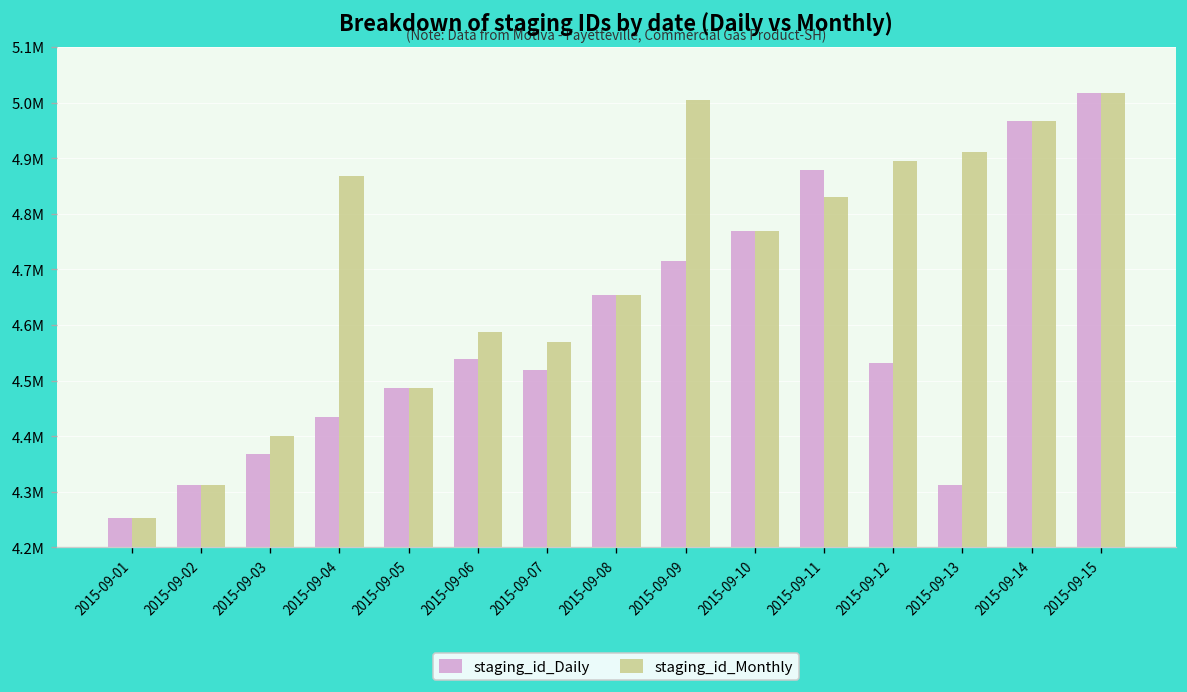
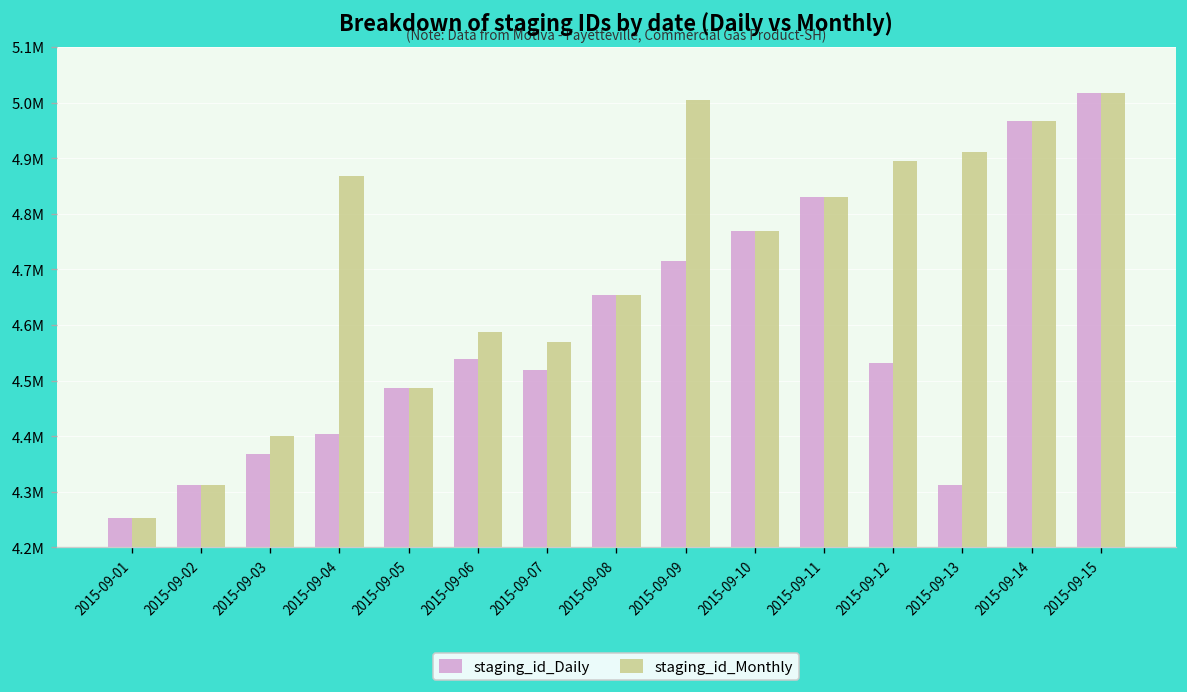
  {
    "staging_id_Daily": {
      "2015-09-01": 4250000,
      "2015-09-02": 4310000,
      "2015-09-03": 4370000,
-     "2015-09-04": 4430000,
+     "2015-09-04": 4400000,
      "2015-09-05": 4490000,
      "2015-09-06": 4540000,
      "2015-09-07": 4520000,
      "2015-09-08": 4650000,
      "2015-09-09": 4720000,
      "2015-09-10": 4770000,
-     "2015-09-11": 4880000,
+     "2015-09-11": 4830000,
      "2015-09-12": 4530000,
      "2015-09-13": 4310000,
      "2015-09-14": 4970000,
      "2015-09-15": 5020000
    },
    "staging_id_Monthly": {
      "2015-09-01": 4250000,
      "2015-09-02": 4310000,
      "2015-09-03": 4400000,
      "2015-09-04": 4870000,
      "2015-09-05": 4490000,
      "2015-09-06": 4590000,
      "2015-09-07": 4570000,
      "2015-09-08": 4650000,
      "2015-09-09": 5000000,
      "2015-09-10": 4770000,
      "2015-09-11": 4830000,
      "2015-09-12": 4900000,
      "2015-09-13": 4910000,
      "2015-09-14": 4970000,
      "2015-09-15": 5020000
    }
  }
